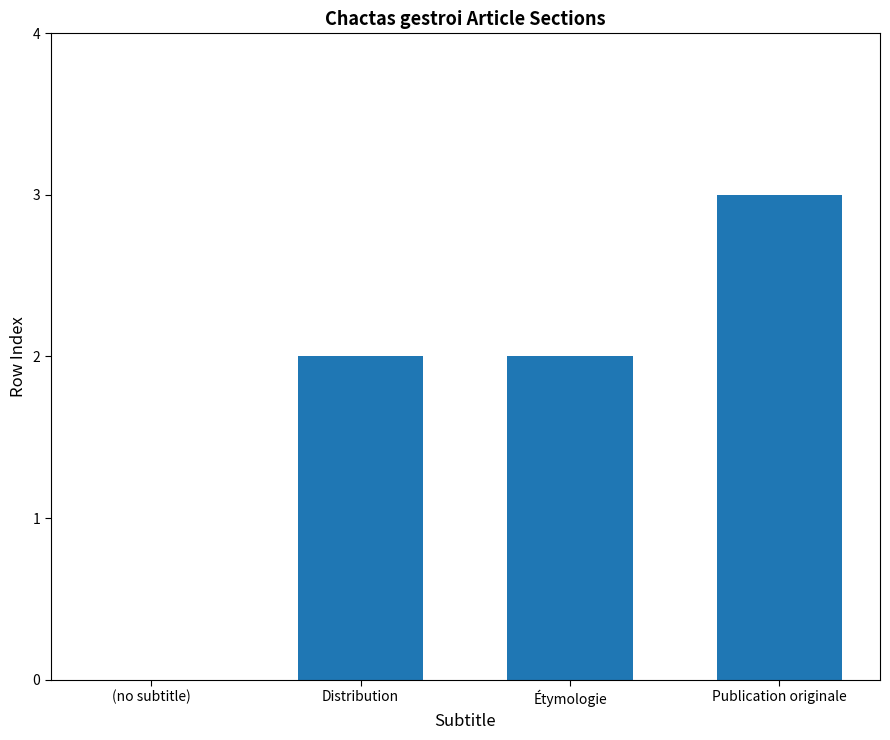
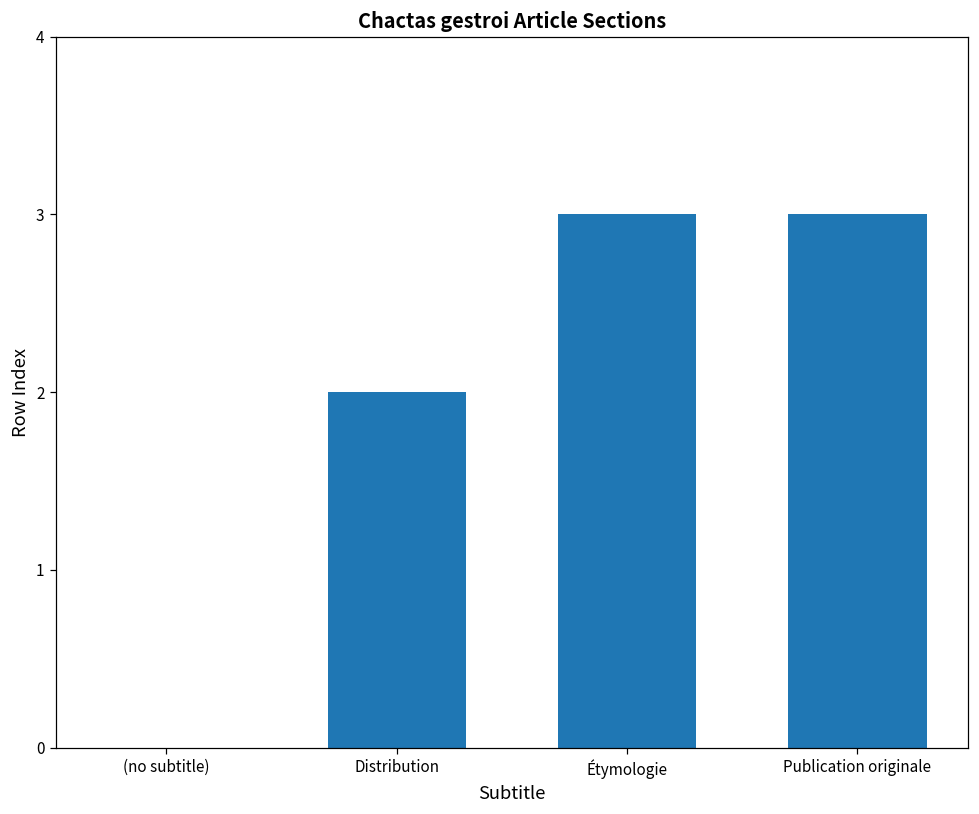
  {
    "(no subtitle)": 0,
    "Distribution": 2,
-   "Étymologie": 2,
+   "Étymologie": 3,
    "Publication originale": 3
  }
